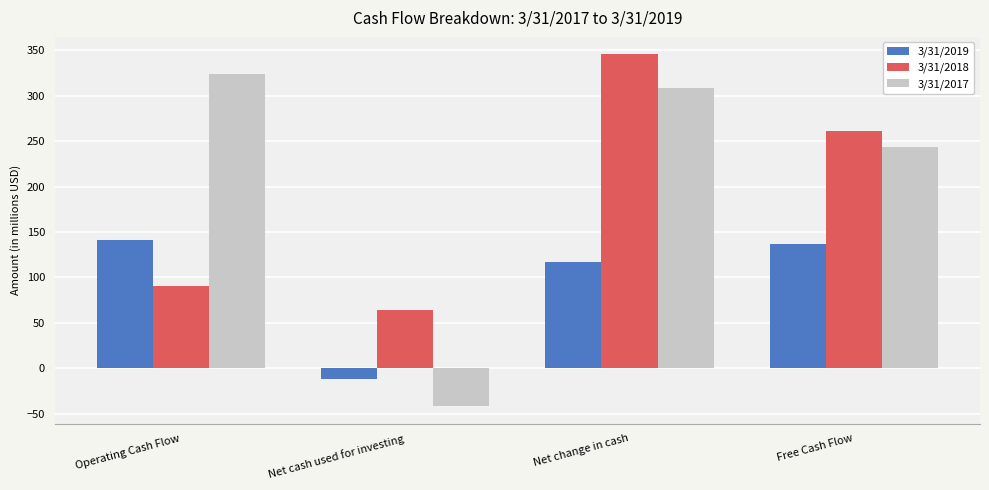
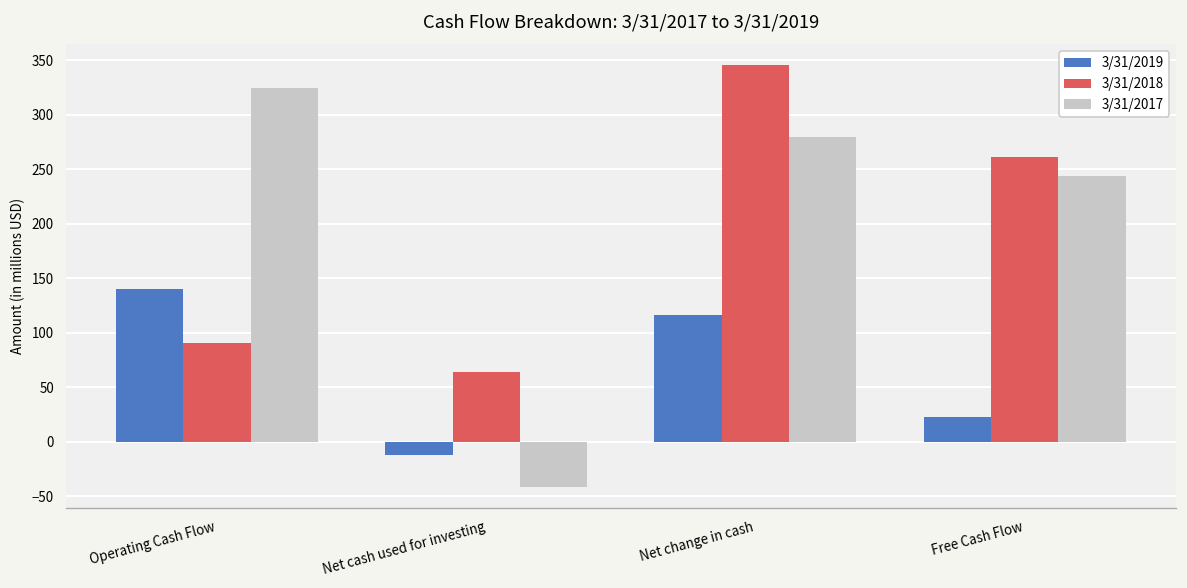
  {
    "3/31/2019": {
      "Operating Cash Flow": 140,
      "Net cash used for investing": -10,
      "Net change in cash": 120,
-     "Free Cash Flow": 140
+     "Free Cash Flow": 20
    },
    "3/31/2018": {
      "Operating Cash Flow": 90,
      "Net cash used for investing": 60,
      "Net change in cash": 350,
      "Free Cash Flow": 260
    },
    "3/31/2017": {
      "Operating Cash Flow": 320,
      "Net cash used for investing": -40,
-     "Net change in cash": 310,
+     "Net change in cash": 280,
      "Free Cash Flow": 240
    }
  }
